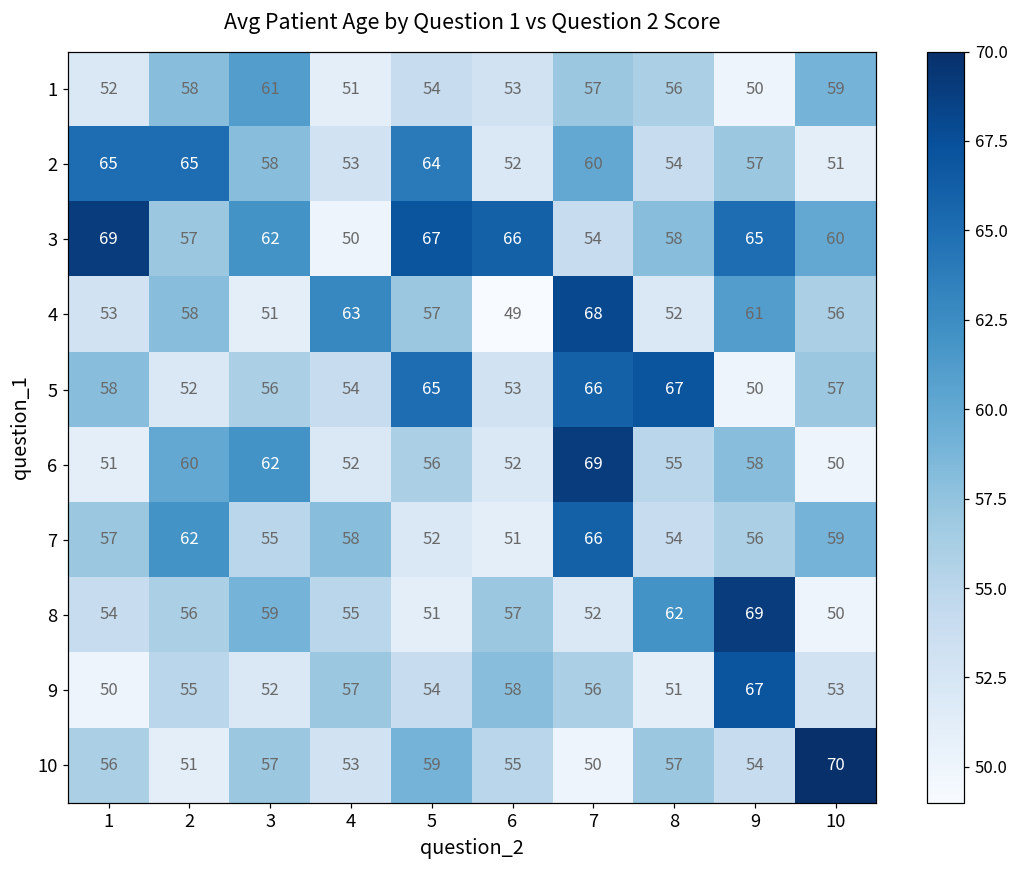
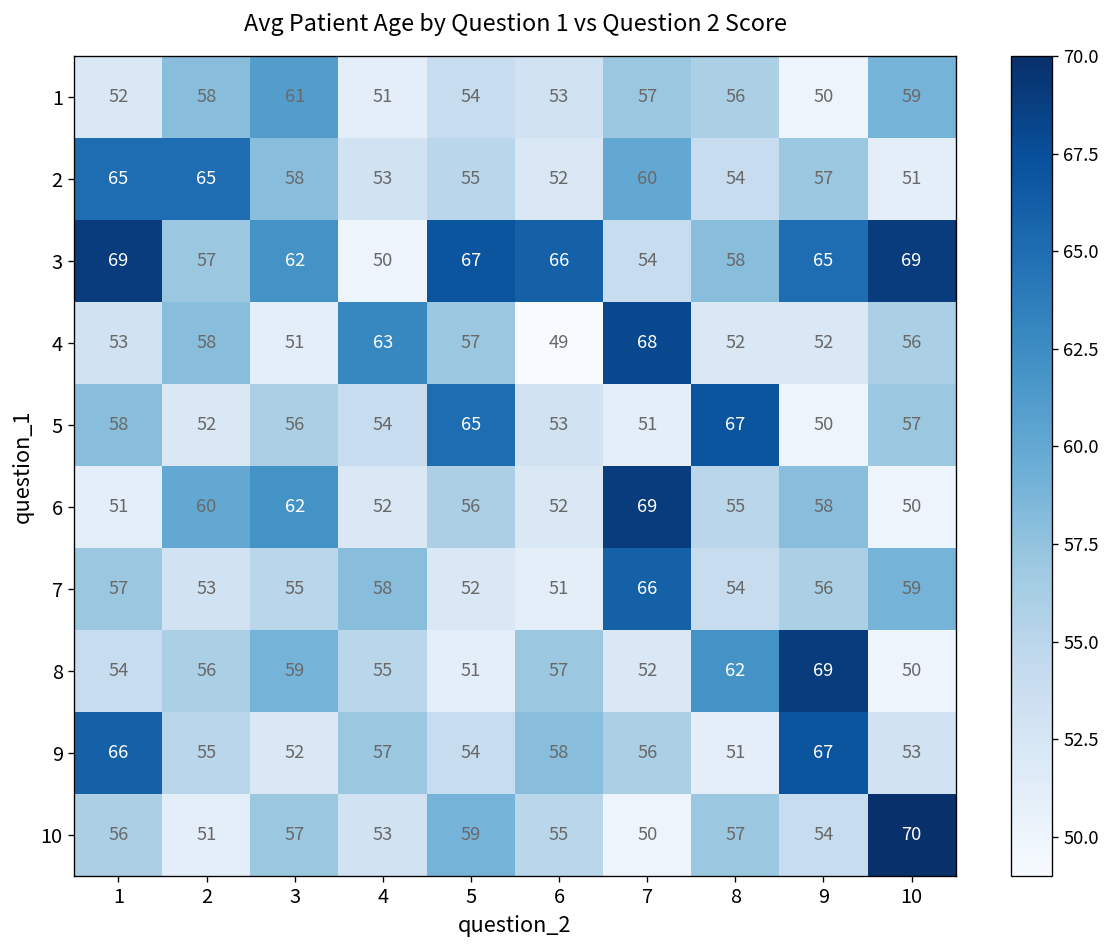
  {
    "1": {
      "1": 52,
      "2": 58,
      "3": 61,
      "4": 51,
      "5": 54,
      "6": 53,
      "7": 57,
      "8": 56,
      "9": 50,
      "10": 59
    },
    "2": {
      "1": 65,
      "2": 65,
      "3": 58,
      "4": 53,
-     "5": 64,
+     "5": 55,
      "6": 52,
      "7": 60,
      "8": 54,
      "9": 57,
      "10": 51
    },
    "3": {
      "1": 69,
      "2": 57,
      "3": 62,
      "4": 50,
      "5": 67,
      "6": 66,
      "7": 54,
      "8": 58,
      "9": 65,
-     "10": 60
+     "10": 69
    },
    "4": {
      "1": 53,
      "2": 58,
      "3": 51,
      "4": 63,
      "5": 57,
      "6": 49,
      "7": 68,
      "8": 52,
-     "9": 61,
+     "9": 52,
      "10": 56
    },
    "5": {
      "1": 58,
      "2": 52,
      "3": 56,
      "4": 54,
      "5": 65,
      "6": 53,
-     "7": 66,
+     "7": 51,
      "8": 67,
      "9": 50,
      "10": 57
    },
    "6": {
      "1": 51,
      "2": 60,
      "3": 62,
      "4": 52,
      "5": 56,
      "6": 52,
      "7": 69,
      "8": 55,
      "9": 58,
      "10": 50
    },
    "7": {
      "1": 57,
-     "2": 62,
+     "2": 53,
      "3": 55,
      "4": 58,
      "5": 52,
      "6": 51,
      "7": 66,
      "8": 54,
      "9": 56,
      "10": 59
    },
    "8": {
      "1": 54,
      "2": 56,
      "3": 59,
      "4": 55,
      "5": 51,
      "6": 57,
      "7": 52,
      "8": 62,
      "9": 69,
      "10": 50
    },
    "9": {
-     "1": 50,
+     "1": 66,
      "2": 55,
      "3": 52,
      "4": 57,
      "5": 54,
      "6": 58,
      "7": 56,
      "8": 51,
      "9": 67,
      "10": 53
    },
    "10": {
      "1": 56,
      "2": 51,
      "3": 57,
      "4": 53,
      "5": 59,
      "6": 55,
      "7": 50,
      "8": 57,
      "9": 54,
      "10": 70
    }
  }
